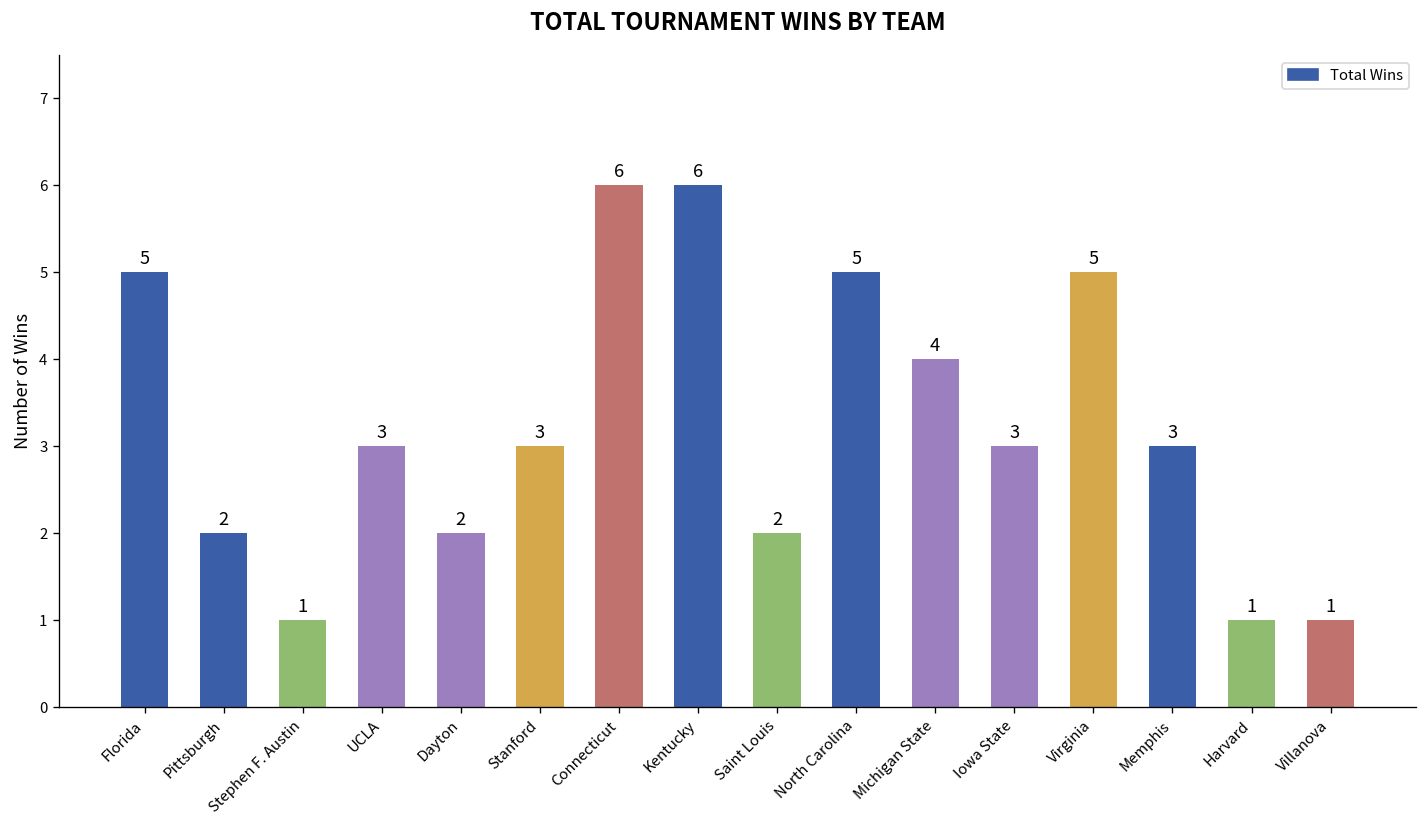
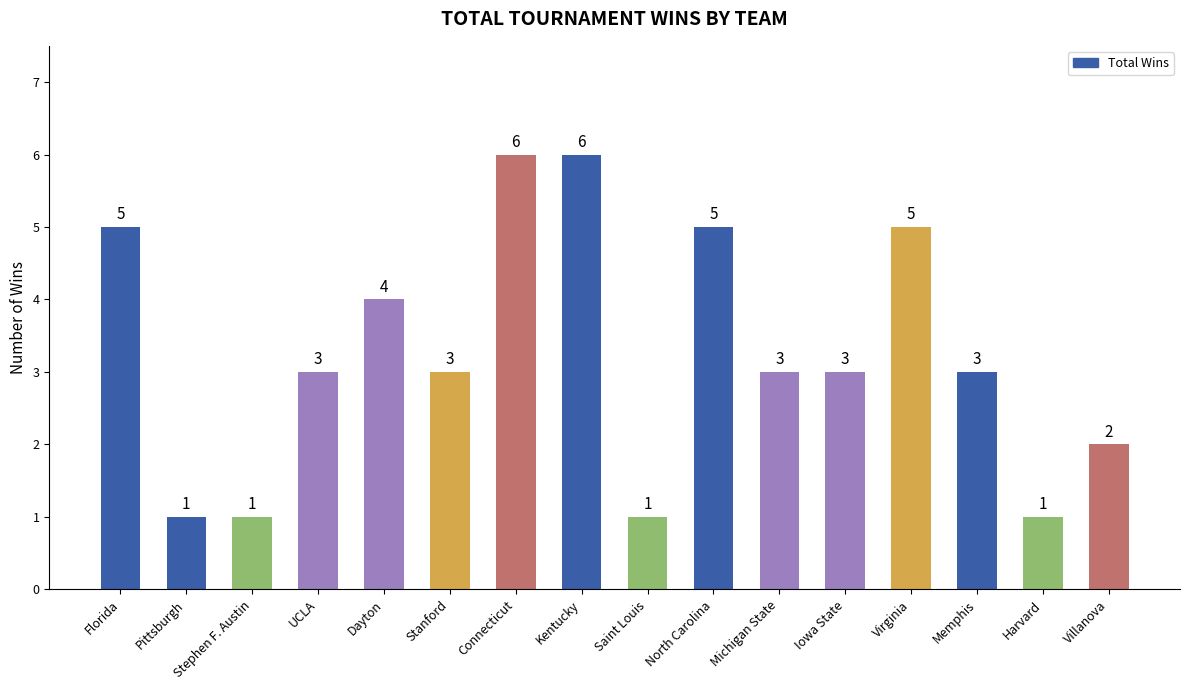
  {
    "Florida": 5,
-   "Pittsburgh": 2,
+   "Pittsburgh": 1,
    "Stephen F. Austin": 1,
    "UCLA": 3,
-   "Dayton": 2,
+   "Dayton": 4,
    "Stanford": 3,
    "Connecticut": 6,
    "Kentucky": 6,
-   "Saint Louis": 2,
+   "Saint Louis": 1,
    "North Carolina": 5,
-   "Michigan State": 4,
+   "Michigan State": 3,
    "Iowa State": 3,
    "Virginia": 5,
    "Memphis": 3,
    "Harvard": 1,
-   "Villanova": 1
+   "Villanova": 2
  }
